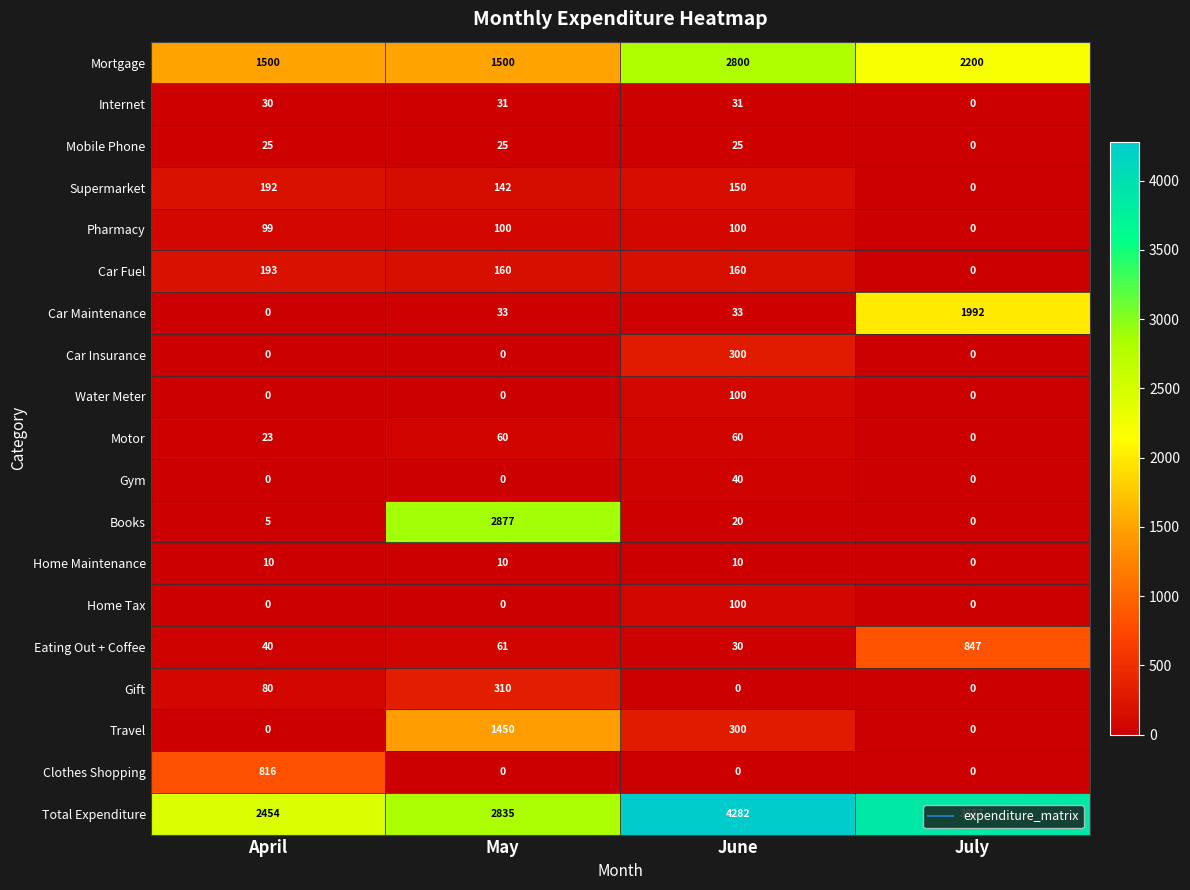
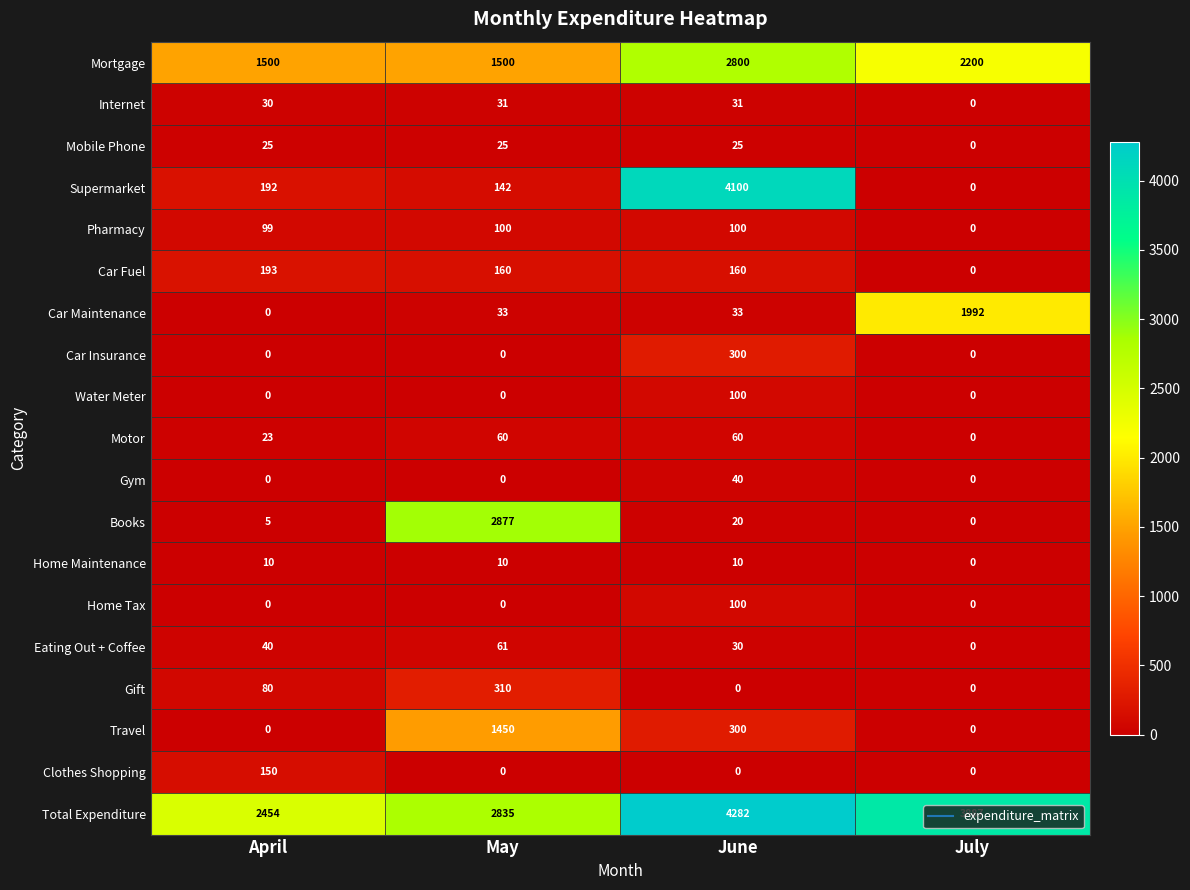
  {
    "Mortgage": {
      "April": 1500,
      "May": 1500,
      "June": 2800,
      "July": 2200
    },
    "Internet": {
      "April": 30,
      "May": 31,
      "June": 31,
      "July": 0
    },
    "Mobile Phone": {
      "April": 25,
      "May": 25,
      "June": 25,
      "July": 0
    },
    "Supermarket": {
      "April": 192,
      "May": 142,
-     "June": 150,
+     "June": 4100,
      "July": 0
    },
    "Pharmacy": {
      "April": 99,
      "May": 100,
      "June": 100,
      "July": 0
    },
    "Car Fuel": {
      "April": 193,
      "May": 160,
      "June": 160,
      "July": 0
    },
    "Car Maintenance": {
      "April": 0,
      "May": 33,
      "June": 33,
      "July": 1992
    },
    "Car Insurance": {
      "April": 0,
      "May": 0,
      "June": 300,
      "July": 0
    },
    "Water Meter": {
      "April": 0,
      "May": 0,
      "June": 100,
      "July": 0
    },
    "Motor": {
      "April": 23,
      "May": 60,
      "June": 60,
      "July": 0
    },
    "Gym": {
      "April": 0,
      "May": 0,
      "June": 40,
      "July": 0
    },
    "Books": {
      "April": 5,
      "May": 2877,
      "June": 20,
      "July": 0
    },
    "Home Maintenance": {
      "April": 10,
      "May": 10,
      "June": 10,
      "July": 0
    },
    "Home Tax": {
      "April": 0,
      "May": 0,
      "June": 100,
      "July": 0
    },
    "Eating Out + Coffee": {
      "April": 40,
      "May": 61,
      "June": 30,
-     "July": 847
+     "July": 0
    },
    "Gift": {
      "April": 80,
      "May": 310,
      "June": 0,
      "July": 0
    },
    "Travel": {
      "April": 0,
      "May": 1450,
      "June": 300,
      "July": 0
    },
    "Clothes Shopping": {
-     "April": 816,
+     "April": 150,
      "May": 0,
      "June": 0,
      "July": 0
    },
    "Total Expenditure": {
      "April": 2454,
      "May": 2835,
      "June": 4282
    }
  }
